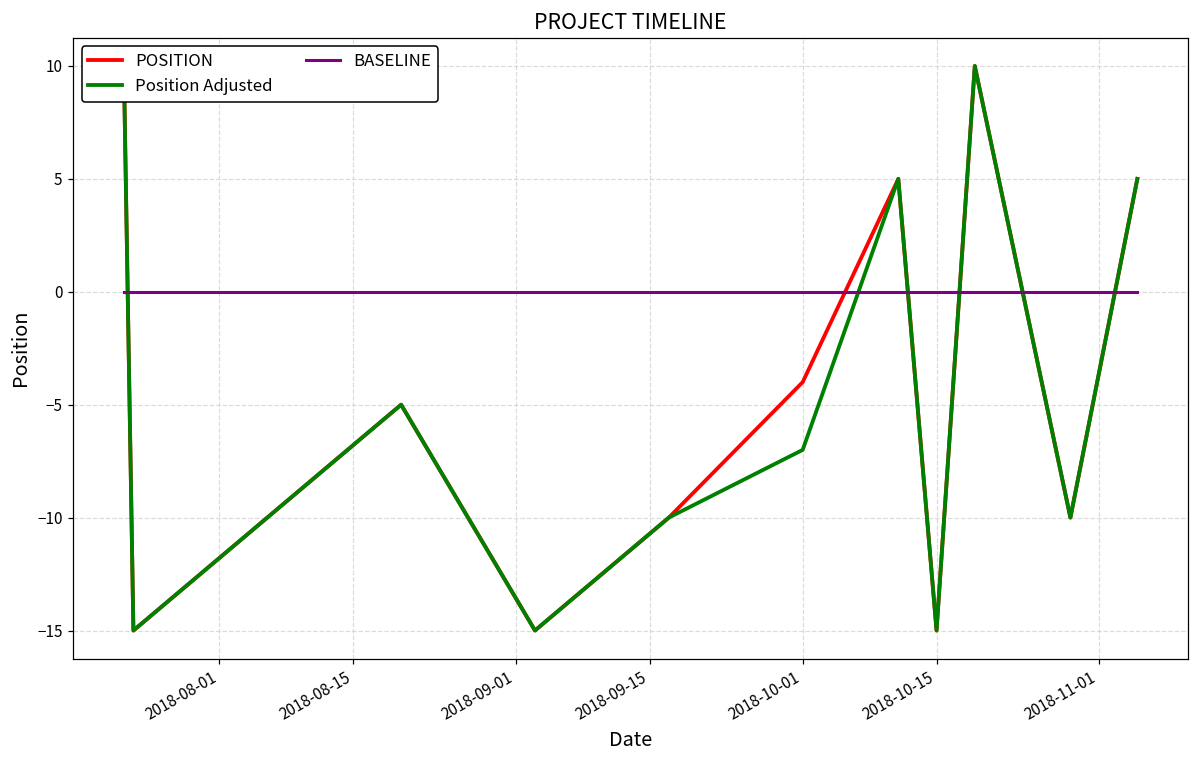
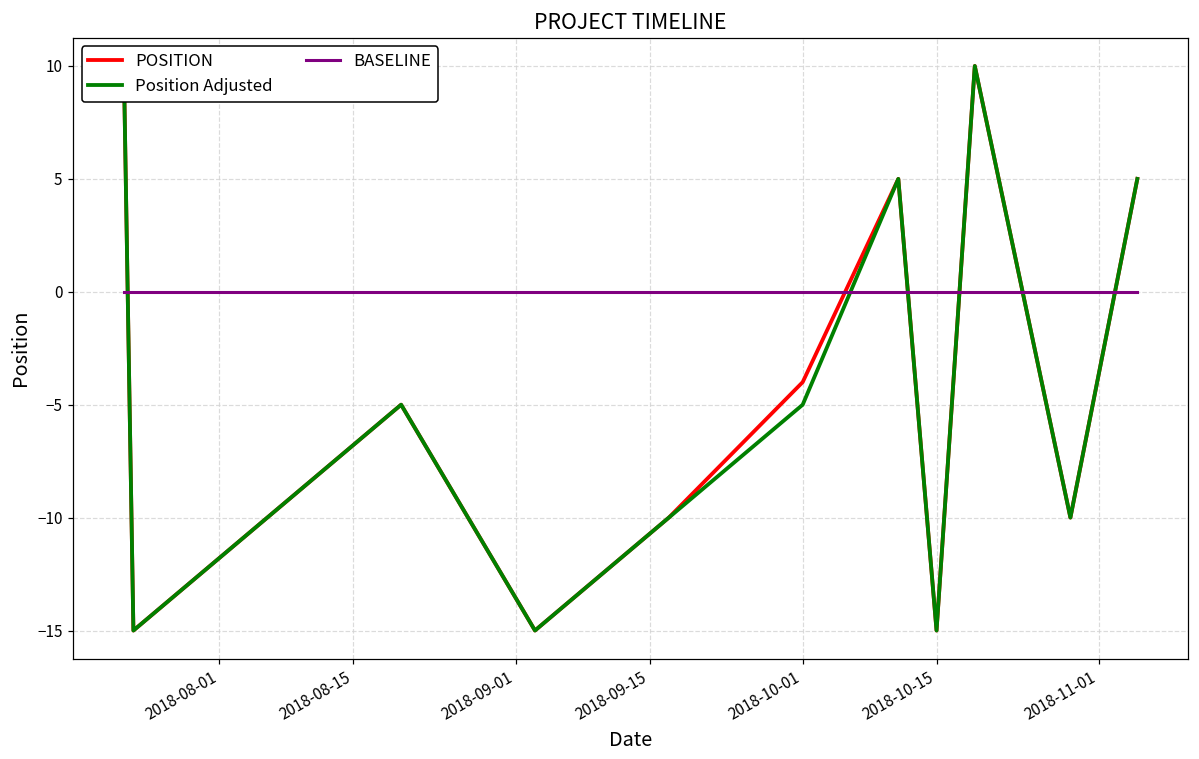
  {
    "POSITION": {
      "2018-10-01": -4
    },
    "Position Adjusted": {
-     "2018-10-01": -7
+     "2018-10-01": -5
    },
    "BASELINE": {
      "2018-10-01": 0,
      "2018-10-15": 0
    }
  }
